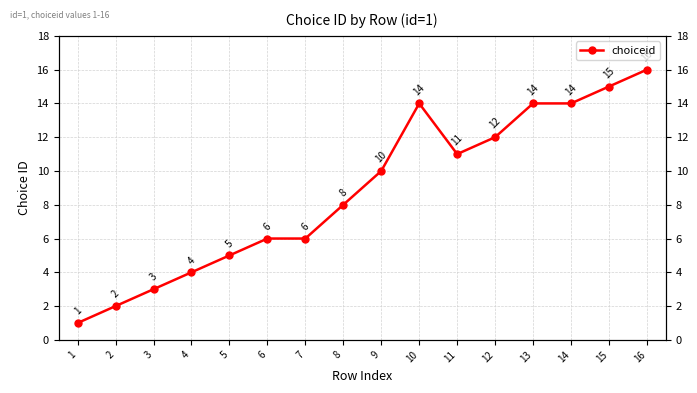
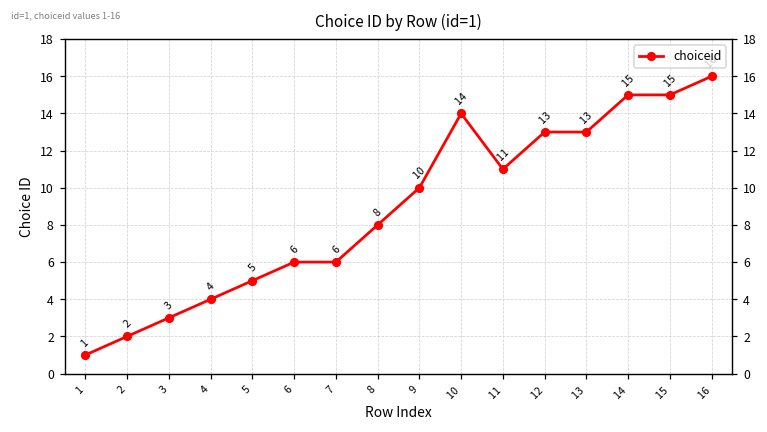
  {
    "1": 1,
    "2": 2,
    "3": 3,
    "4": 4,
    "5": 5,
    "6": 6,
    "7": 6,
    "8": 8,
    "9": 10,
    "10": 14,
    "11": 11,
-   "12": 12,
-   "13": 14,
-   "14": 14,
+   "12": 13,
+   "13": 13,
+   "14": 15,
    "15": 15
  }
